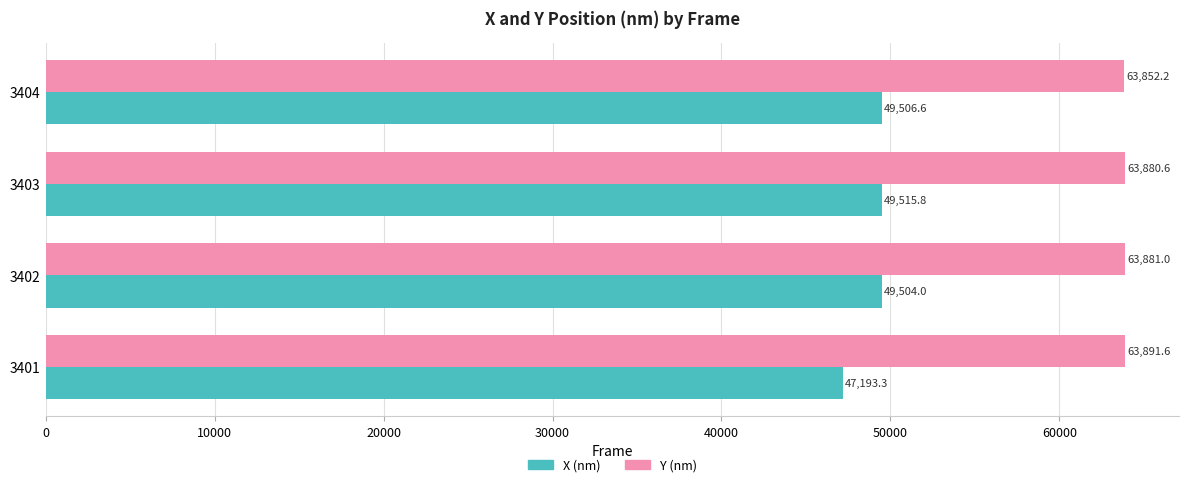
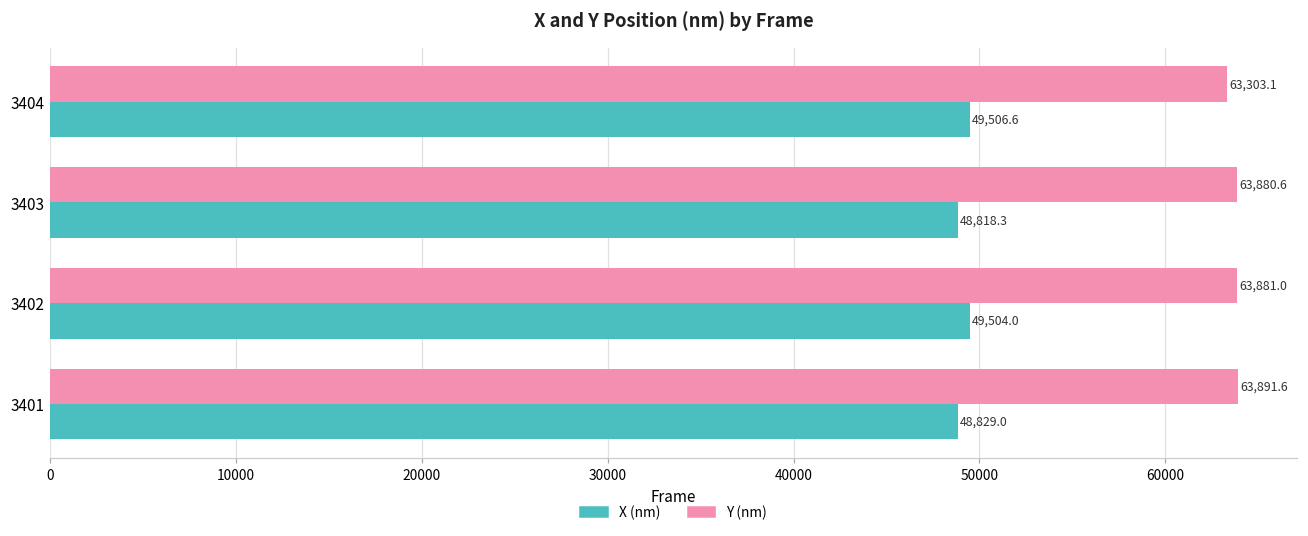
  {
    "X (nm)": {
      "3404": "49,506.6",
-     "3403": "49,515.8",
+     "3403": "48,818.3",
      "3402": "49,504.0",
-     "3401": "47,193.3"
+     "3401": "48,829.0"
    },
    "Y (nm)": {
-     "3404": "63,852.2",
+     "3404": "63,303.1",
      "3403": "63,880.6",
      "3402": "63,881.0",
      "3401": "63,891.6"
    }
  }
